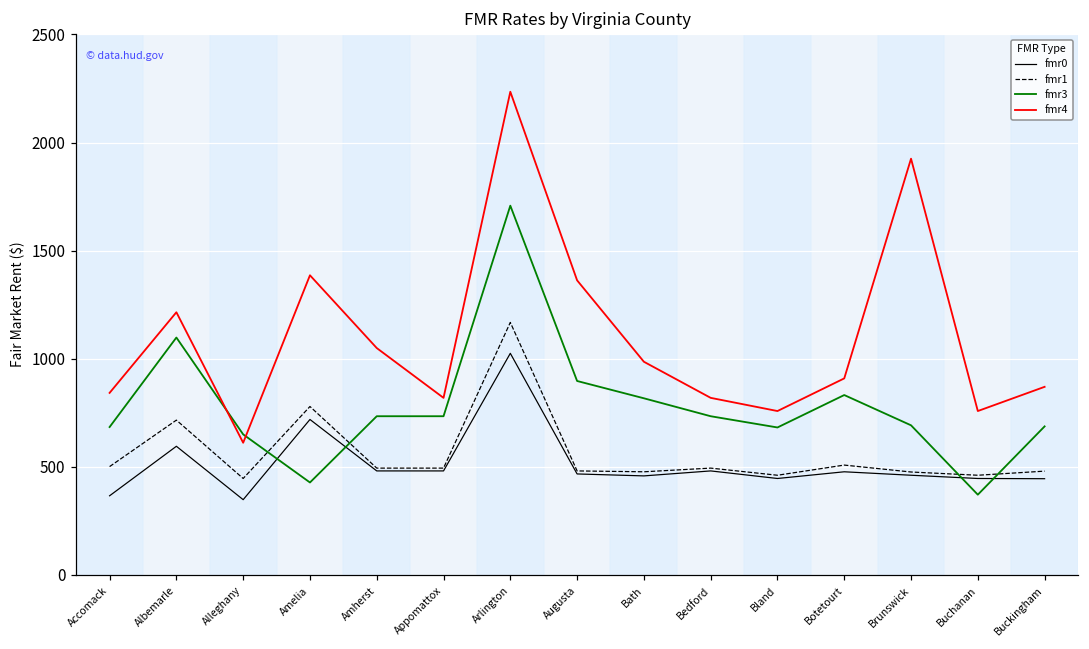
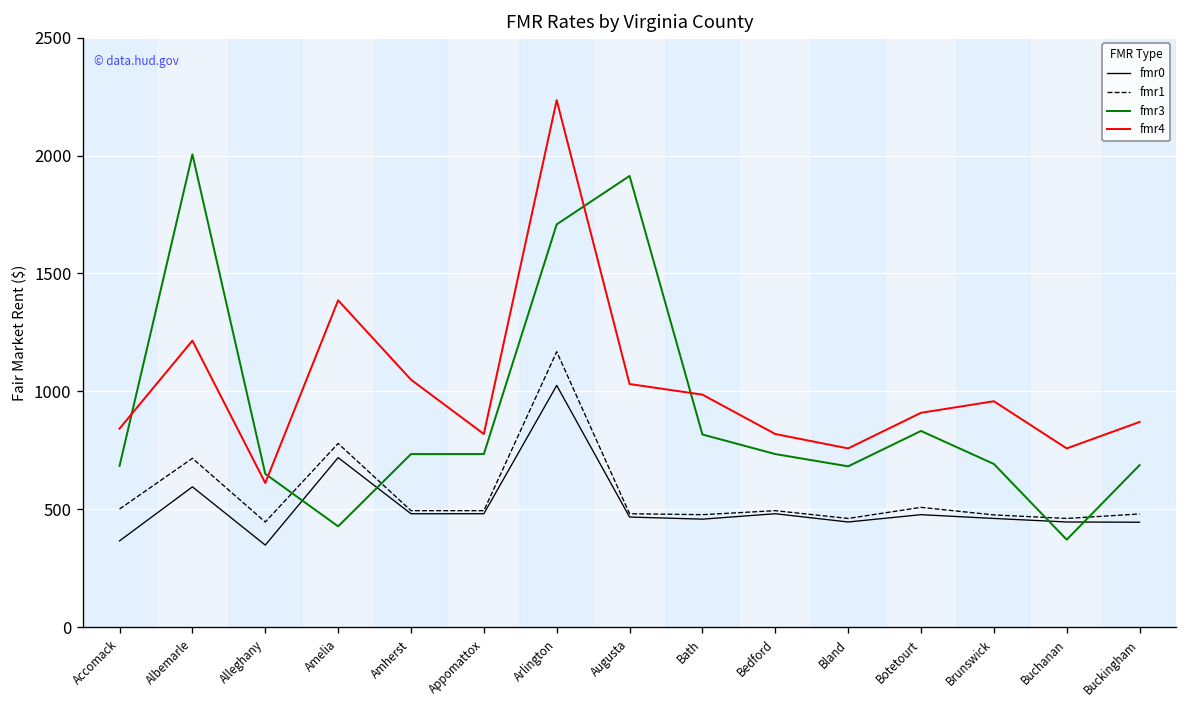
  {
    "fmr3": {
      "Accomack": 680,
-     "Albemarle": 1100,
+     "Albemarle": 2000,
      "Alleghany": 650,
      "Amelia": 430,
      "Amherst": 730,
      "Appomattox": 730,
      "Arlington": 1710,
-     "Augusta": 900,
+     "Augusta": 1910,
      "Bath": 820,
      "Bedford": 730,
      "Bland": 680,
      "Botetourt": 830,
      "Brunswick": 690,
      "Buchanan": 370,
      "Buckingham": 690
    },
    "fmr4": {
      "Accomack": 840,
      "Albemarle": 1220,
      "Alleghany": 610,
      "Amelia": 1390,
      "Amherst": 1050,
      "Appomattox": 820,
      "Arlington": 2240,
-     "Augusta": 1360,
+     "Augusta": 1030,
      "Bath": 990,
      "Bedford": 820,
      "Bland": 760,
      "Botetourt": 910,
-     "Brunswick": 1930,
+     "Brunswick": 960,
      "Buchanan": 760,
      "Buckingham": 870
    }
  }
